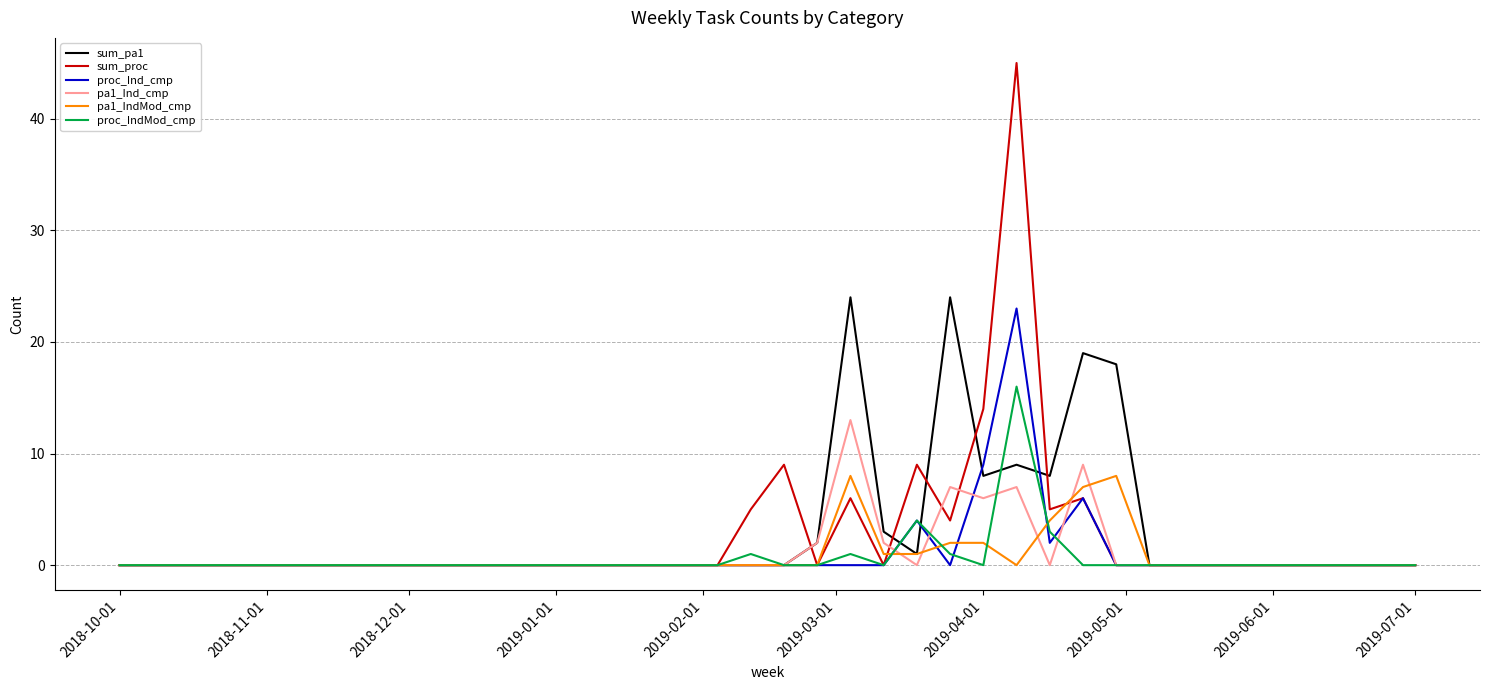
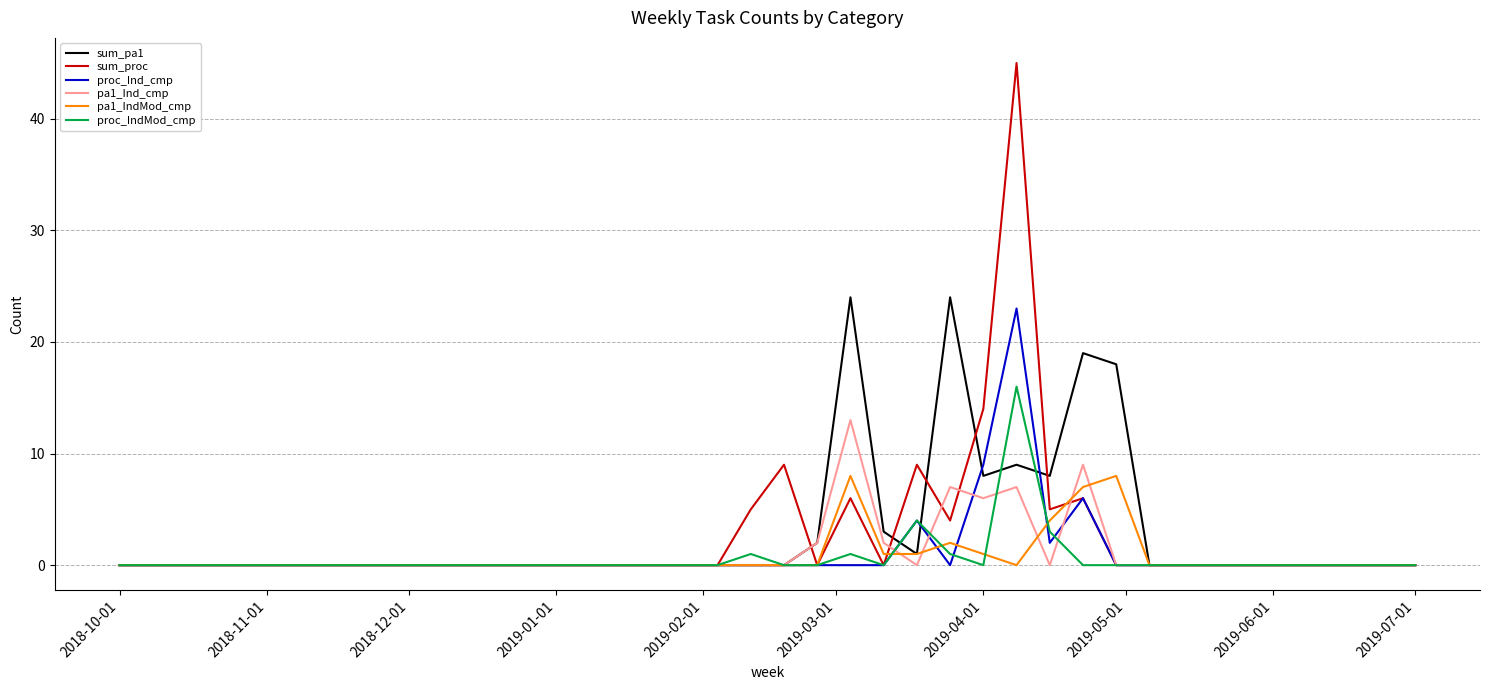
  {
    "sum_pa1": {
      "2019-04-01": 8
    },
    "sum_proc": {
      "2019-04-01": 14
    },
    "proc_Ind_cmp": {
      "2019-04-01": 9
    },
    "pa1_Ind_cmp": {
      "2019-04-01": 6
    },
    "pa1_IndMod_cmp": {
-     "2019-04-01": 2
+     "2019-04-01": 1
    },
    "proc_IndMod_cmp": {
      "2019-04-01": 0
    }
  }
